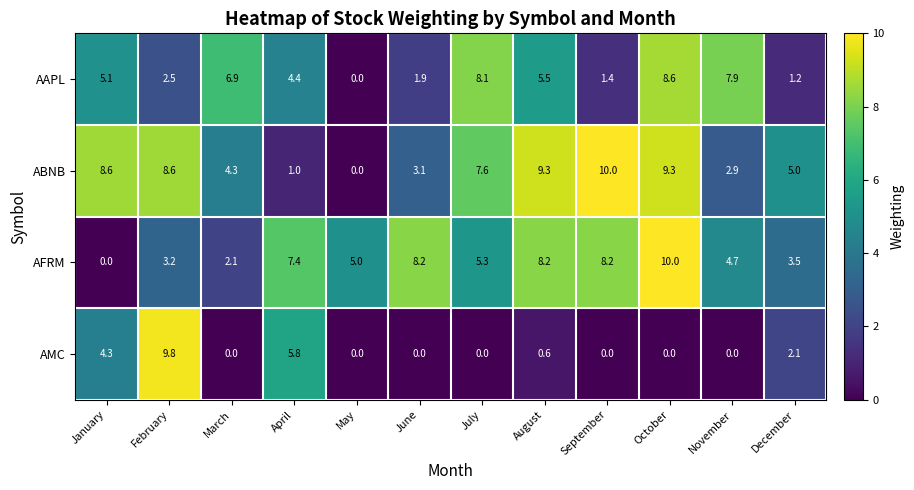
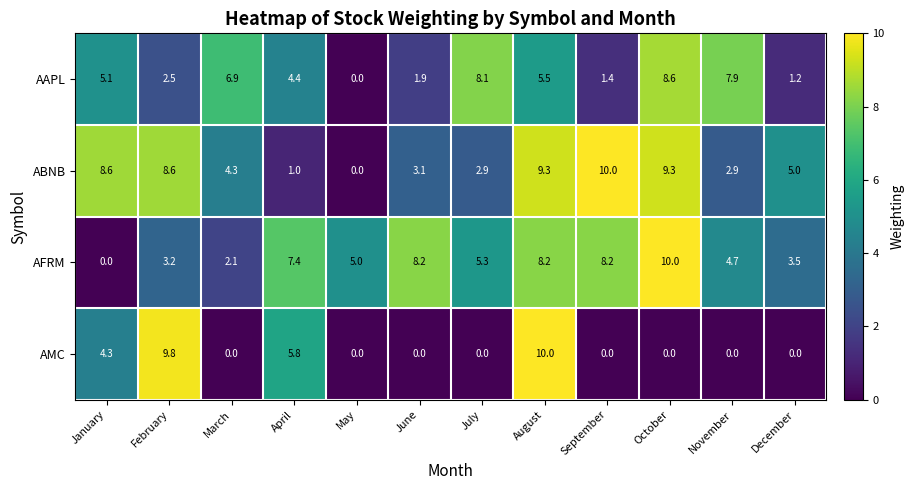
  {
    "AAPL": {
      "January": 5.1,
      "February": 2.5,
      "March": 6.9,
      "April": 4.4,
      "May": 0.0,
      "June": 1.9,
      "July": 8.1,
      "August": 5.5,
      "September": 1.4,
      "October": 8.6,
      "November": 7.9,
      "December": 1.2
    },
    "ABNB": {
      "January": 8.6,
      "February": 8.6,
      "March": 4.3,
      "April": 1.0,
      "May": 0.0,
      "June": 3.1,
-     "July": 7.6,
+     "July": 2.9,
      "August": 9.3,
      "September": 10.0,
      "October": 9.3,
      "November": 2.9,
      "December": 5.0
    },
    "AFRM": {
      "January": 0.0,
      "February": 3.2,
      "March": 2.1,
      "April": 7.4,
      "May": 5.0,
      "June": 8.2,
      "July": 5.3,
      "August": 8.2,
      "September": 8.2,
      "October": 10.0,
      "November": 4.7,
      "December": 3.5
    },
    "AMC": {
      "January": 4.3,
      "February": 9.8,
      "March": 0.0,
      "April": 5.8,
      "May": 0.0,
      "June": 0.0,
      "July": 0.0,
-     "August": 0.6,
+     "August": 10.0,
      "September": 0.0,
      "October": 0.0,
      "November": 0.0,
-     "December": 2.1
+     "December": 0.0
    }
  }
